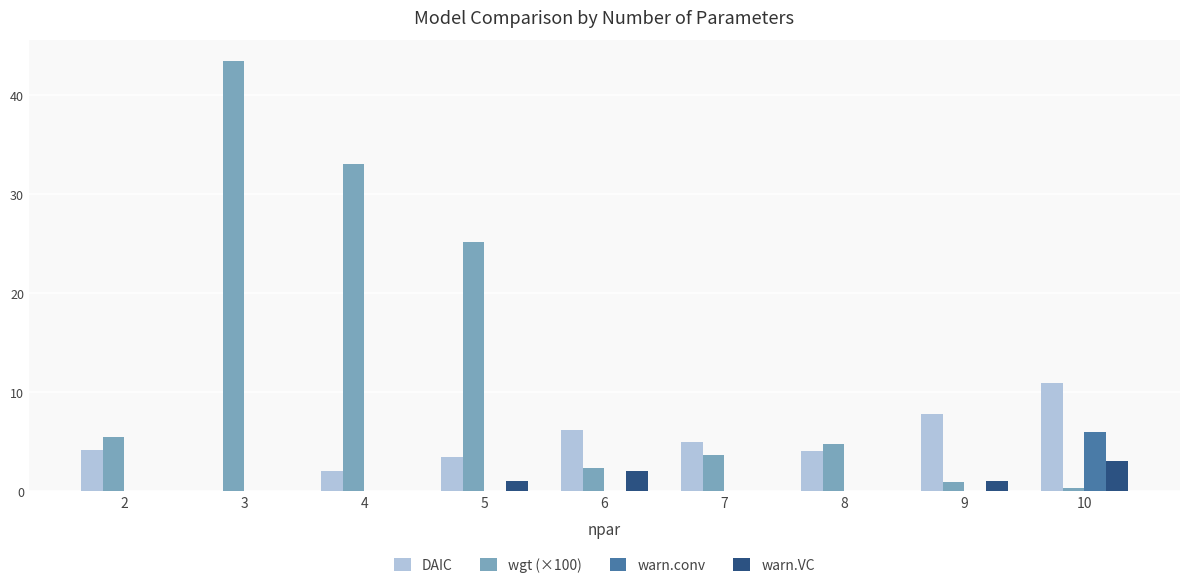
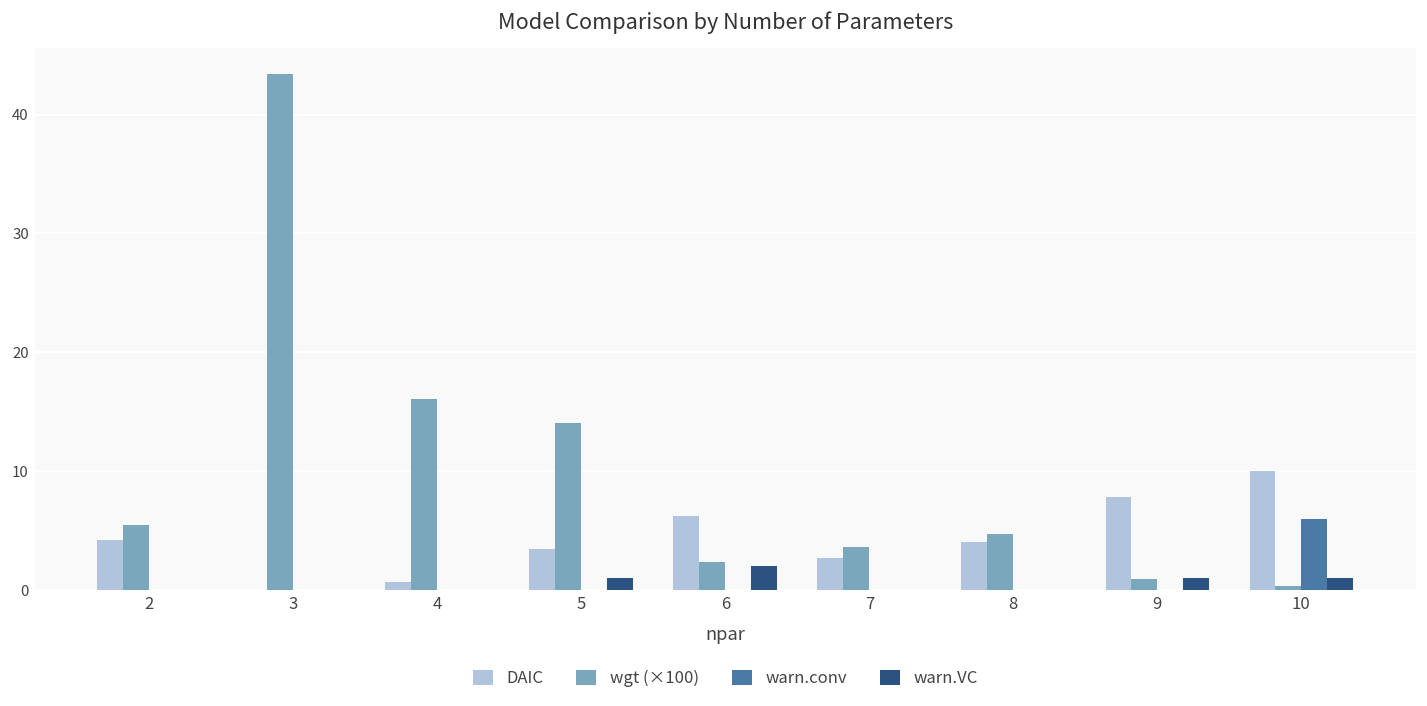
  {
    "DAIC": {
      "2": 4,
      "3": 0,
-     "4": 2,
+     "4": 1,
      "5": 3,
      "6": 6,
-     "7": 5,
+     "7": 3,
      "8": 4,
      "9": 8,
-     "10": 11
+     "10": 10
    },
    "wgt (×100)": {
      "2": 5,
      "3": 43,
-     "4": 33,
-     "5": 25,
+     "4": 16,
+     "5": 14,
      "6": 2,
      "7": 4,
      "8": 5,
      "9": 1,
      "10": 0
    },
    "warn.conv": {
      "2": 0,
      "3": 0,
      "4": 0,
      "5": 0,
      "6": 0,
      "7": 0,
      "8": 0,
      "9": 0,
      "10": 6
    },
    "warn.VC": {
      "2": 0,
      "3": 0,
      "4": 0,
      "5": 1,
      "6": 2,
      "7": 0,
      "8": 0,
      "9": 1,
-     "10": 3
+     "10": 1
    }
  }
